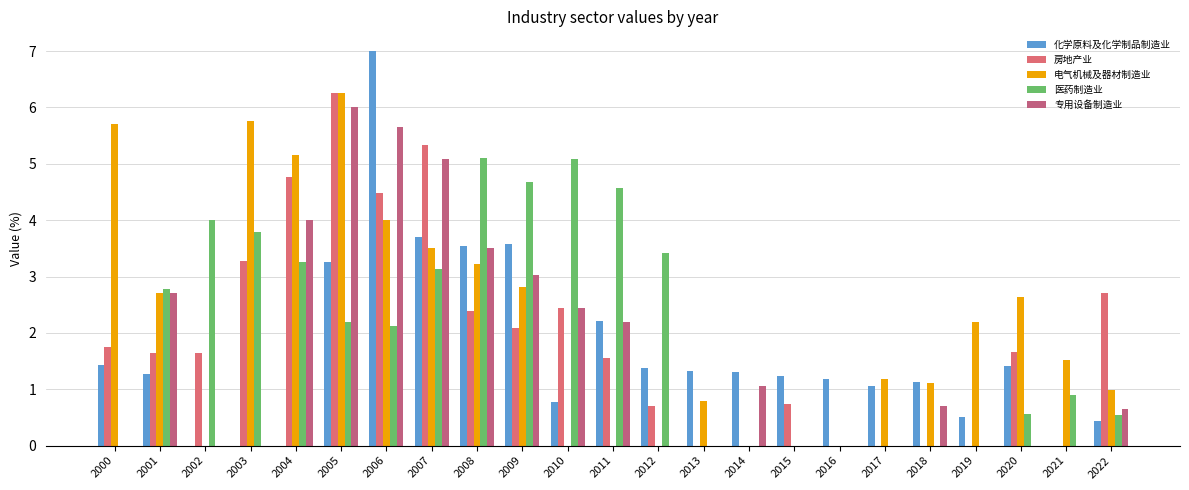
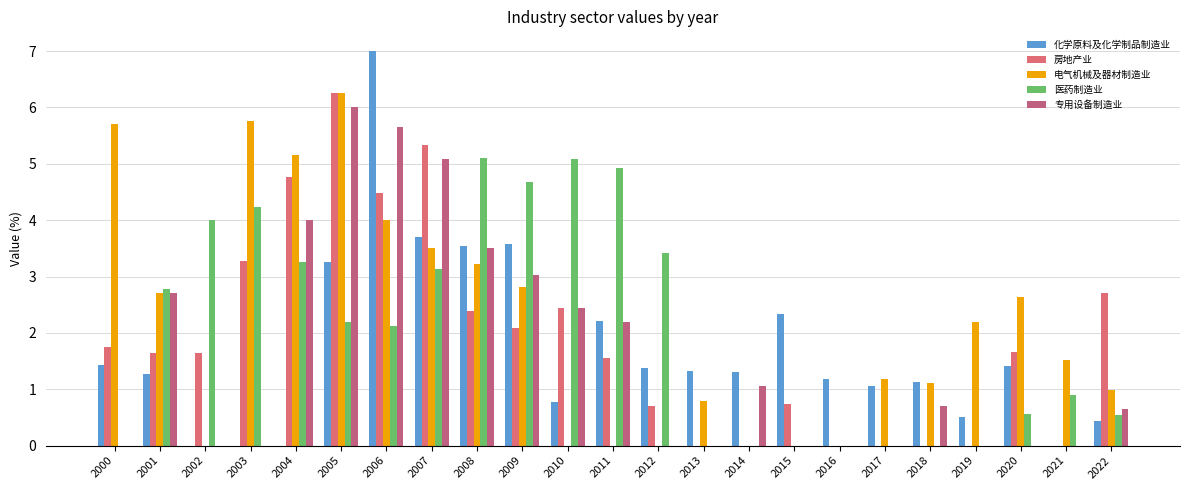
  {
    "化学原料及化学制品制造业": {
      "2000": 1.4,
      "2001": 1.3,
      "2002": 0.0,
      "2003": 0.0,
      "2004": 0.0,
      "2005": 3.3,
      "2006": 7.0,
      "2007": 3.7,
      "2008": 3.5,
      "2009": 3.6,
      "2010": 0.8,
      "2011": 2.2,
      "2012": 1.4,
      "2013": 1.3,
      "2014": 1.3,
-     "2015": 1.2,
+     "2015": 2.3,
      "2016": 1.2,
      "2017": 1.1,
      "2018": 1.1,
      "2019": 0.5,
      "2020": 1.4,
      "2021": 0.0,
      "2022": 0.4
    },
    "电气机械及器材制造业": {
      "2000": 5.7,
      "2001": 2.7,
      "2002": 0.0,
      "2003": 5.8,
      "2004": 5.2,
      "2005": 6.3,
      "2006": 4.0,
      "2007": 3.5,
      "2008": 3.2,
      "2009": 2.8,
      "2010": 0.0,
      "2011": 0.0,
      "2012": 0.0,
      "2013": 0.8,
      "2014": 0.0,
      "2015": 0.0,
      "2016": 0.0,
      "2017": 1.2,
      "2018": 1.1,
      "2019": 2.2,
      "2020": 2.6,
      "2021": 1.5,
      "2022": 1.0
    },
    "医药制造业": {
      "2000": 0.0,
      "2001": 2.8,
      "2002": 4.0,
-     "2003": 3.8,
+     "2003": 4.2,
      "2004": 3.3,
      "2005": 2.2,
      "2006": 2.1,
      "2007": 3.1,
      "2008": 5.1,
      "2009": 4.7,
      "2010": 5.1,
-     "2011": 4.6,
+     "2011": 4.9,
      "2012": 3.4,
      "2013": 0.0,
      "2014": 0.0,
      "2015": 0.0,
      "2016": 0.0,
      "2017": 0.0,
      "2018": 0.0,
      "2019": 0.0,
      "2020": 0.6,
      "2021": 0.9,
      "2022": 0.5
    }
  }
